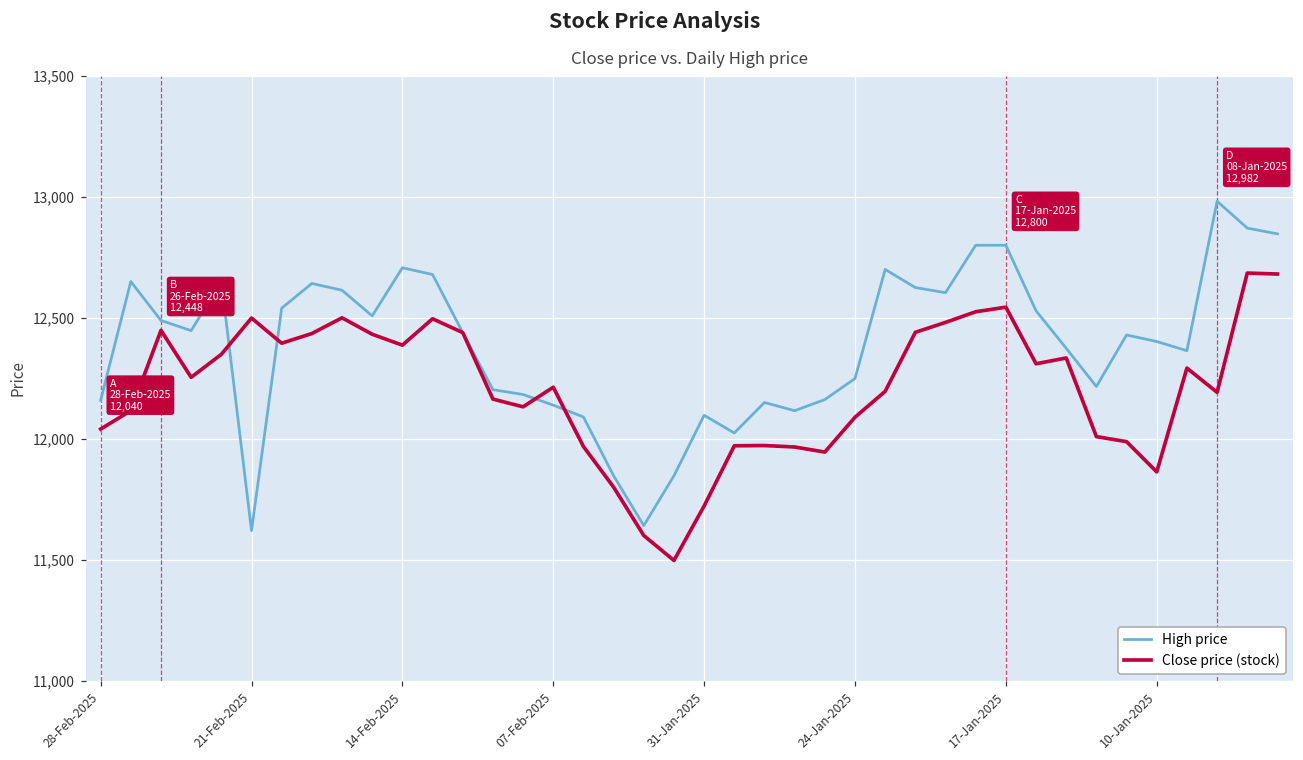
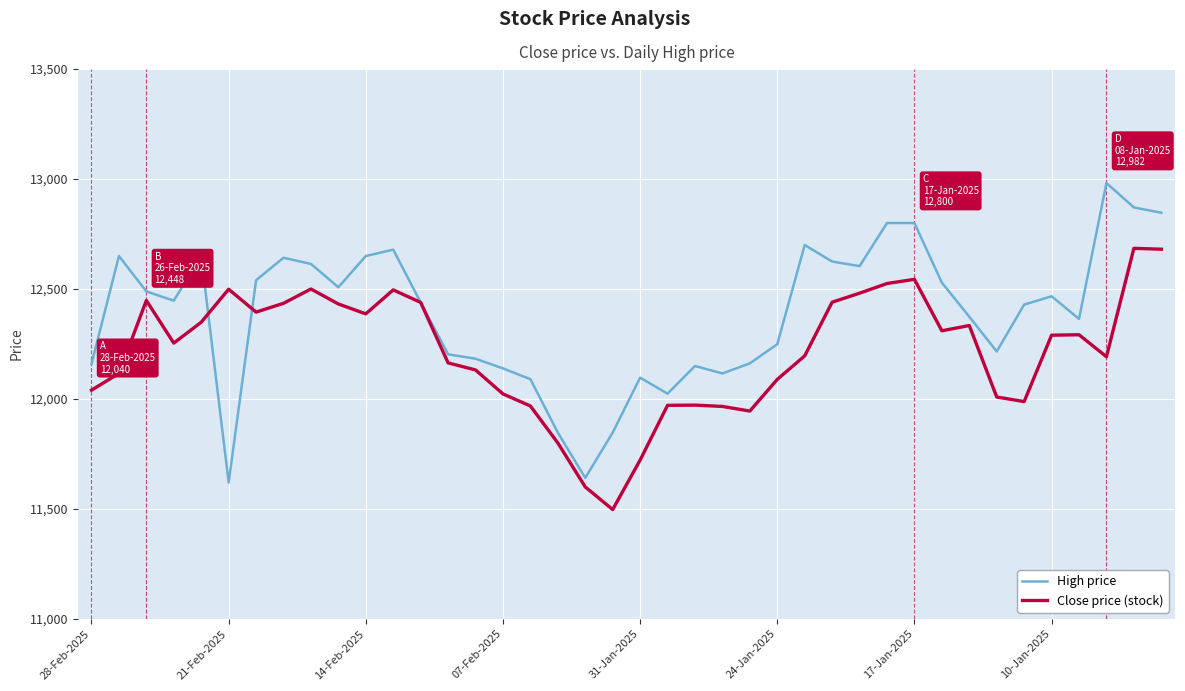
  {
    "High price": {
      "28-Feb-2025": "12,160",
      "21-Feb-2025": "11,620",
-     "14-Feb-2025": "12,710",
+     "14-Feb-2025": "12,650",
      "07-Feb-2025": "12,140",
      "31-Jan-2025": "12,100",
      "24-Jan-2025": "12,250",
-     "10-Jan-2025": "12,400"
+     "10-Jan-2025": "12,470"
    },
    "Close price (stock)": {
      "28-Feb-2025": "12,040",
      "21-Feb-2025": "12,500",
      "14-Feb-2025": "12,390",
-     "07-Feb-2025": "12,210",
+     "07-Feb-2025": "12,020",
      "31-Jan-2025": "11,720",
      "24-Jan-2025": "12,090",
      "17-Jan-2025": "12,540",
-     "10-Jan-2025": "11,860"
+     "10-Jan-2025": "12,290"
    }
  }
